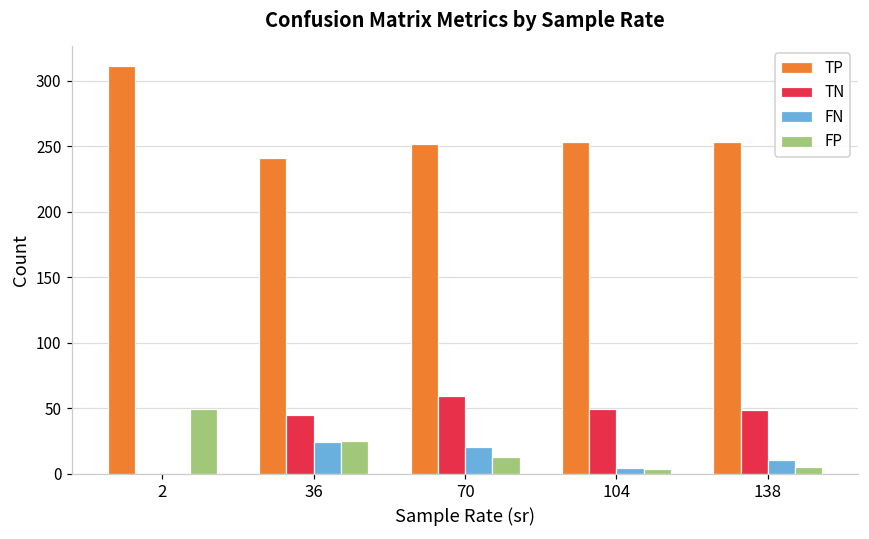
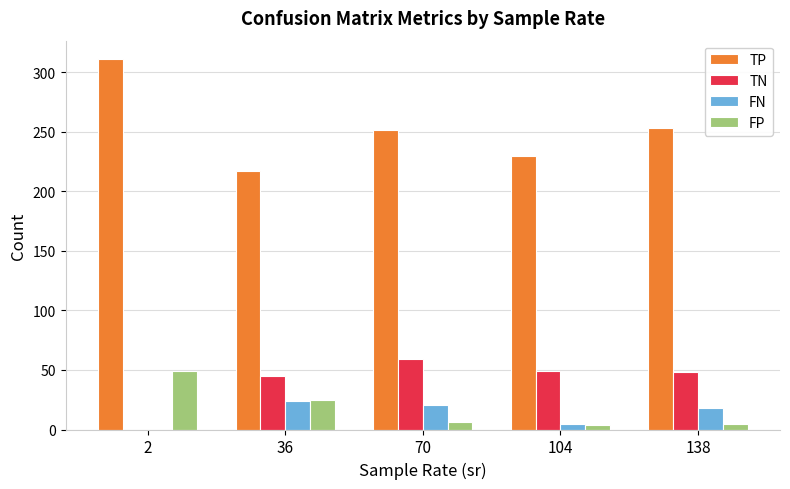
  {
    "TP": {
      "2": 311,
-     "36": 241,
+     "36": 217,
      "70": 251,
-     "104": 253,
+     "104": 230,
      "138": 253
    },
    "TN": {
      "2": 0,
      "36": 45,
      "70": 59,
      "104": 49,
      "138": 48
    },
    "FN": {
      "2": 0,
      "36": 24,
      "70": 21,
      "104": 5,
-     "138": 11
+     "138": 18
    },
    "FP": {
      "2": 49,
      "36": 25,
-     "70": 13,
+     "70": 6,
      "104": 4,
      "138": 5
    }
  }
